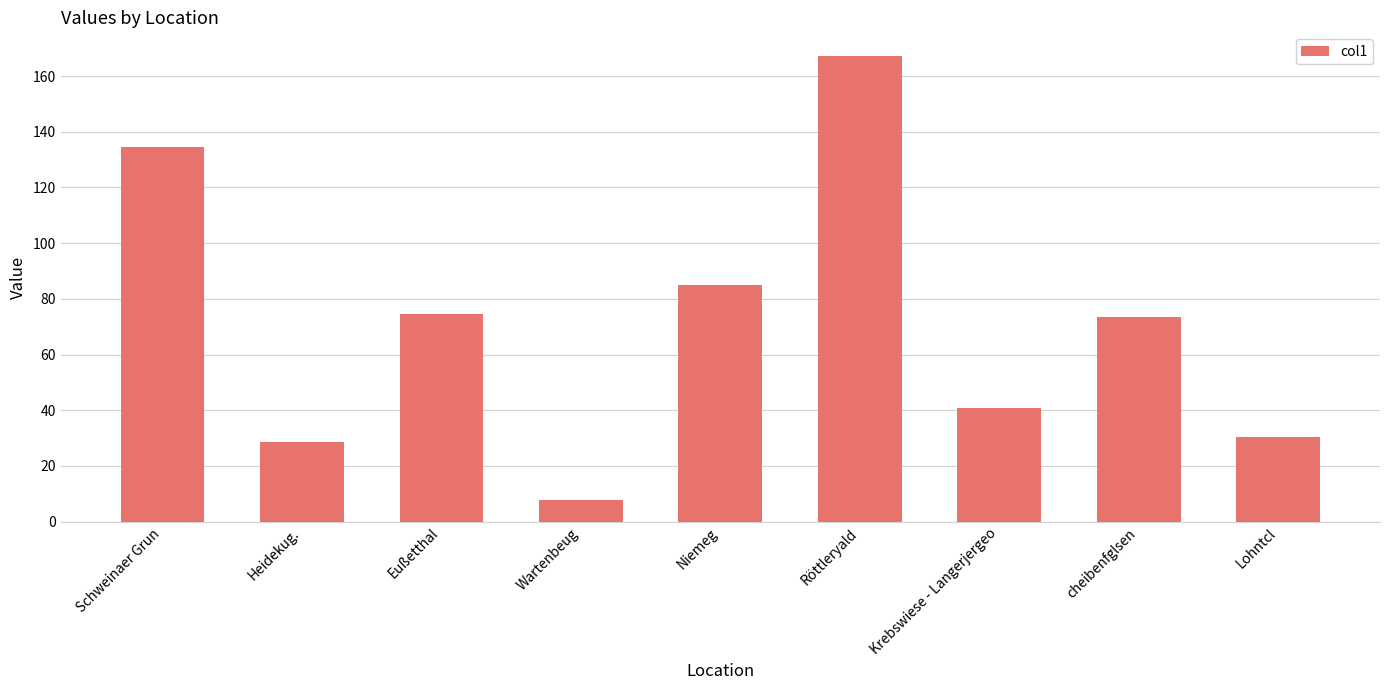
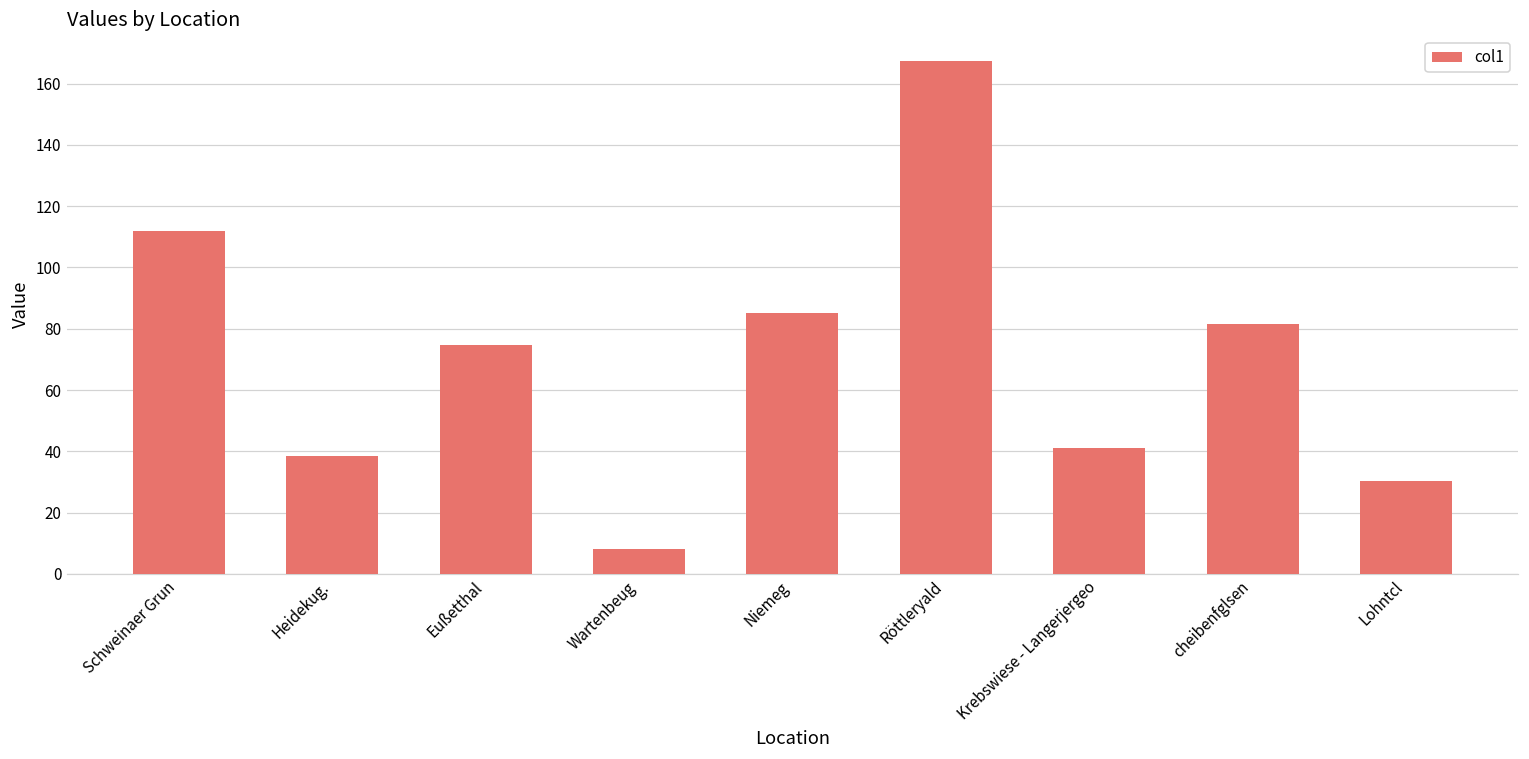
  {
-   "Schweinaer Grun": 134,
-   "Heidekug.": 29,
+   "Schweinaer Grun": 112,
+   "Heidekug.": 38,
    "Eußetthal": 75,
    "Wartenbeug": 8,
    "Niemeg": 85,
    "Röttleryald": 167,
    "Krebswiese - Langerjergeo": 41,
-   "cheibenfglsen": 74,
+   "cheibenfglsen": 82,
    "Lohntcl": 30
  }
